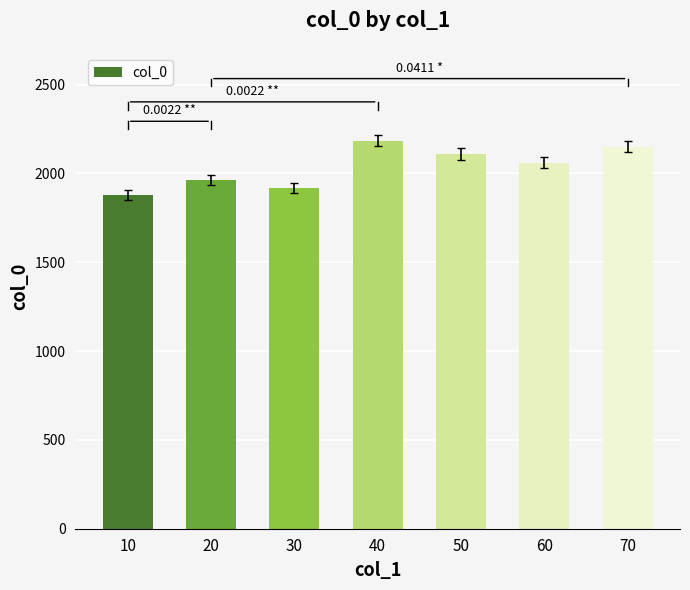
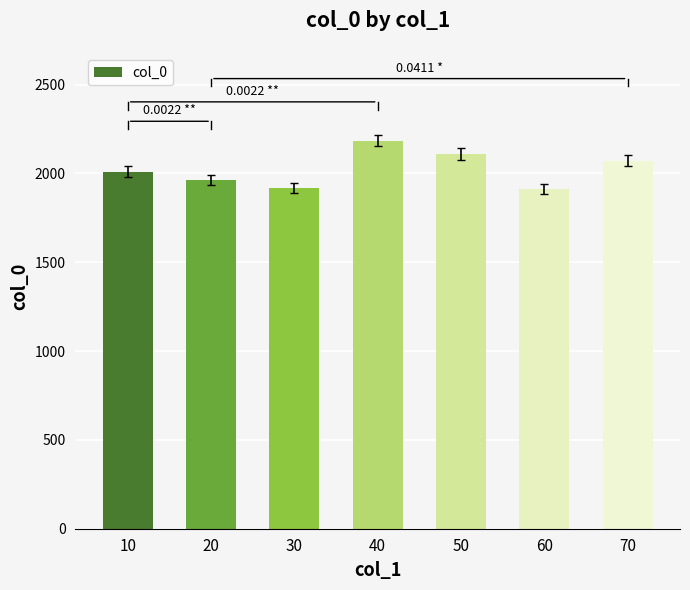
  {
    "col_0": {
-     "10": 1880,
+     "10": 2010,
      "20": 1960,
      "30": 1920,
      "40": 2180,
      "50": 2110,
-     "60": 2060,
-     "70": 2150
+     "60": 1910,
+     "70": 2070
    }
  }
